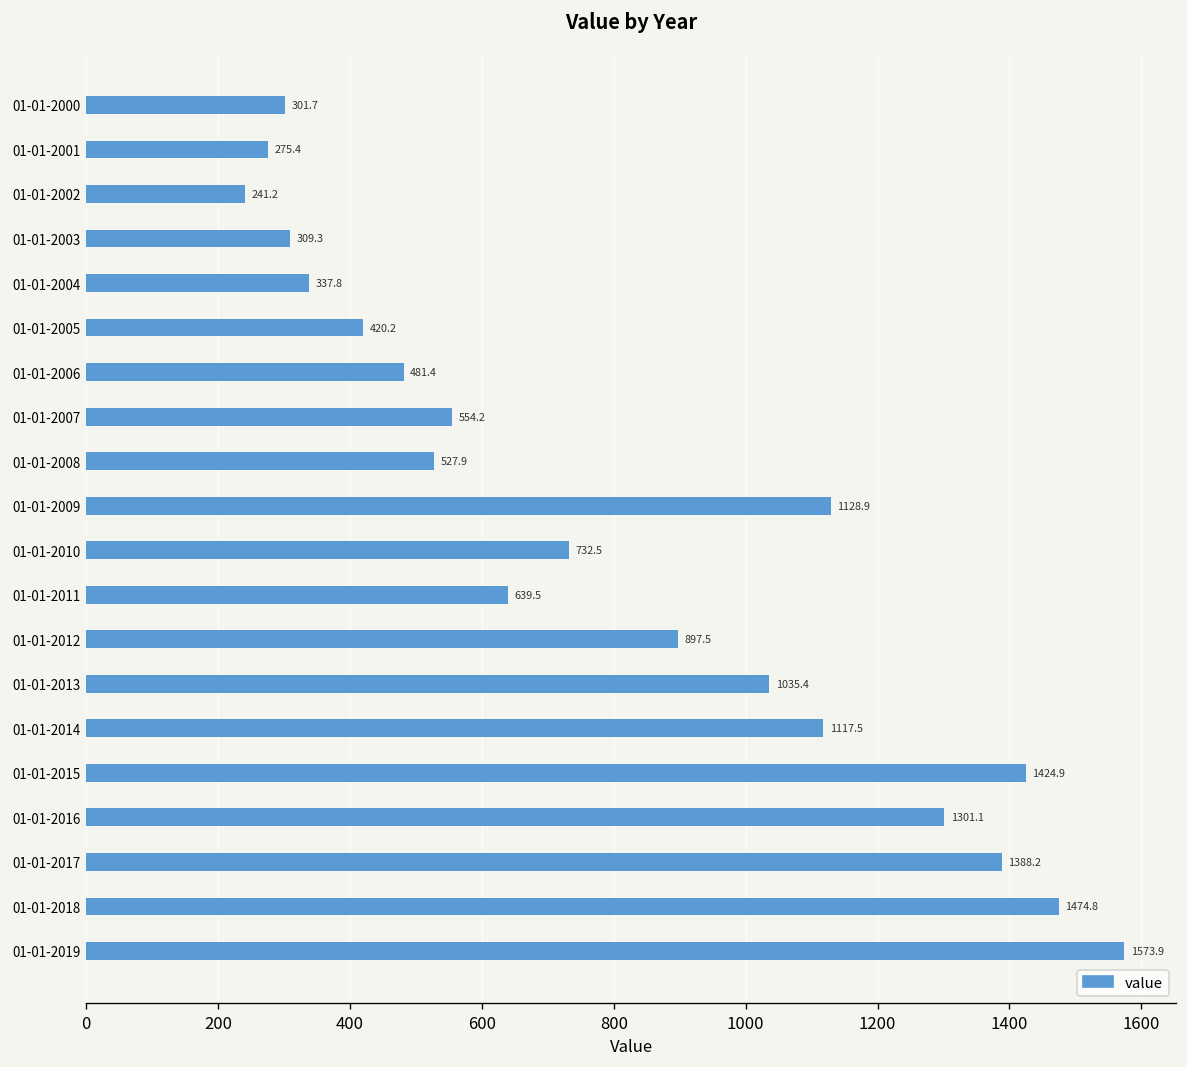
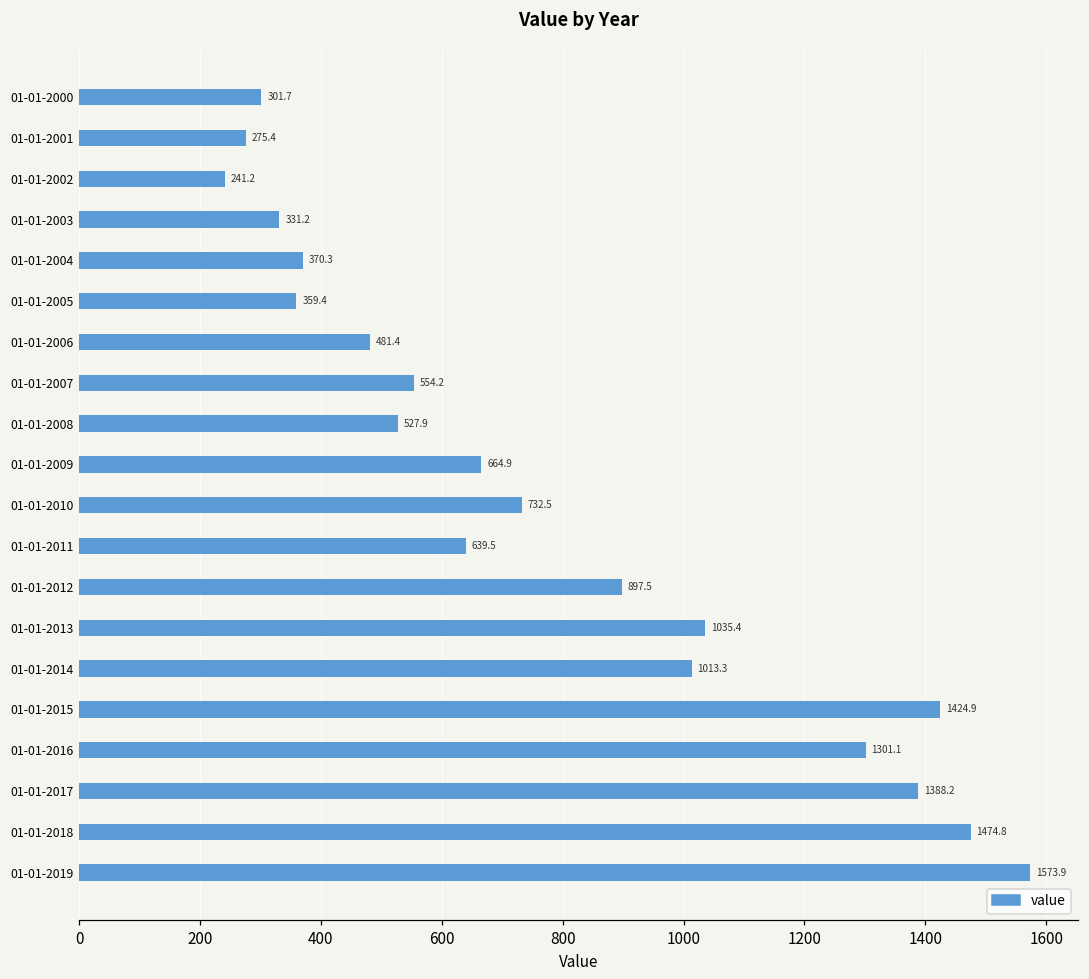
  {
    "01-01-2000": 301.7,
    "01-01-2001": 275.4,
    "01-01-2002": 241.2,
-   "01-01-2003": 309.3,
-   "01-01-2004": 337.8,
-   "01-01-2005": 420.2,
+   "01-01-2003": 331.2,
+   "01-01-2004": 370.3,
+   "01-01-2005": 359.4,
    "01-01-2006": 481.4,
    "01-01-2007": 554.2,
    "01-01-2008": 527.9,
-   "01-01-2009": 1128.9,
+   "01-01-2009": 664.9,
    "01-01-2010": 732.5,
    "01-01-2011": 639.5,
    "01-01-2012": 897.5,
    "01-01-2013": 1035.4,
-   "01-01-2014": 1117.5,
+   "01-01-2014": 1013.3,
    "01-01-2015": 1424.9,
    "01-01-2016": 1301.1,
    "01-01-2017": 1388.2,
    "01-01-2018": 1474.8,
    "01-01-2019": 1573.9
  }
